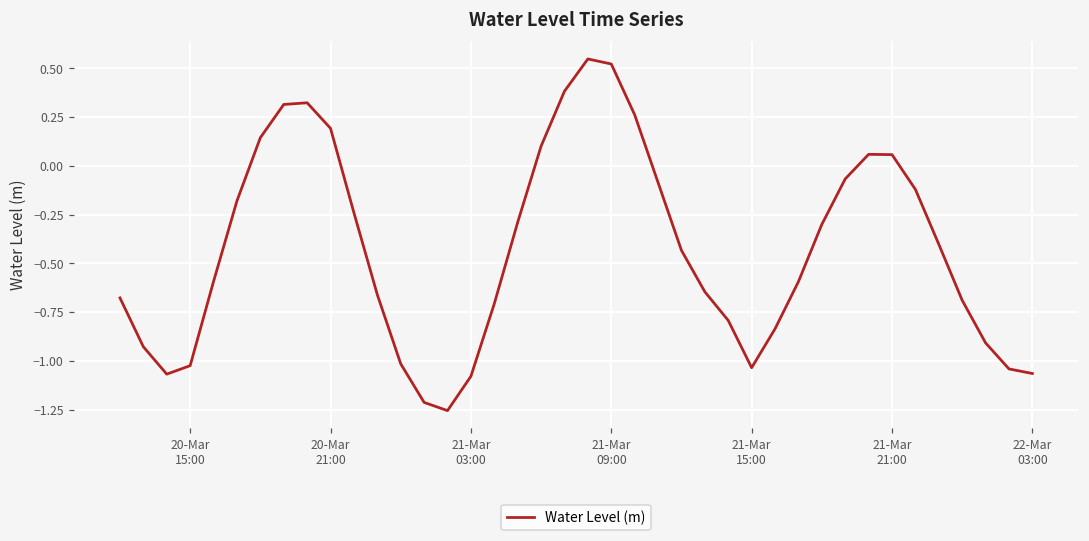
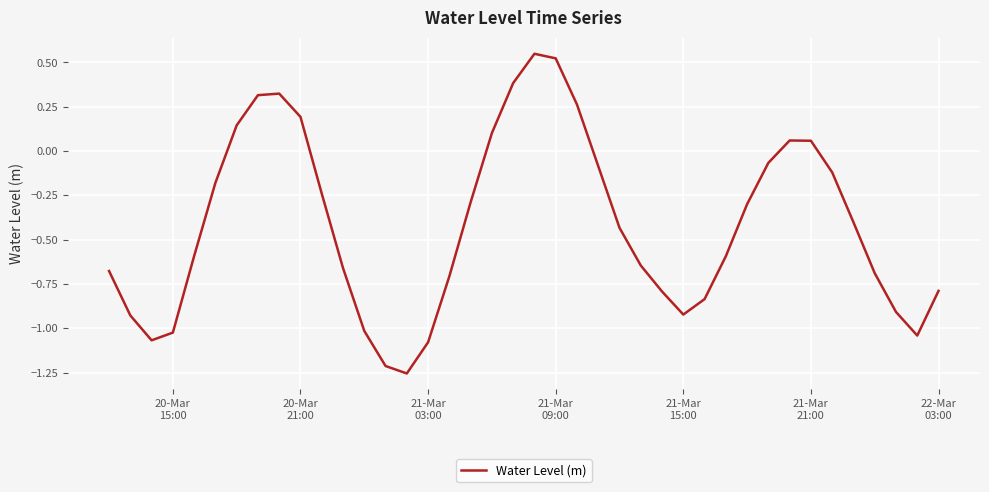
  {
    "20-Mar 15:00": -1.02,
    "20-Mar 21:00": 0.19,
    "21-Mar 03:00": -1.08,
    "21-Mar 09:00": 0.52,
-   "21-Mar 15:00": -1.04,
+   "21-Mar 15:00": -0.92,
    "21-Mar 21:00": 0.06,
-   "22-Mar 03:00": -1.06
+   "22-Mar 03:00": -0.79
  }
